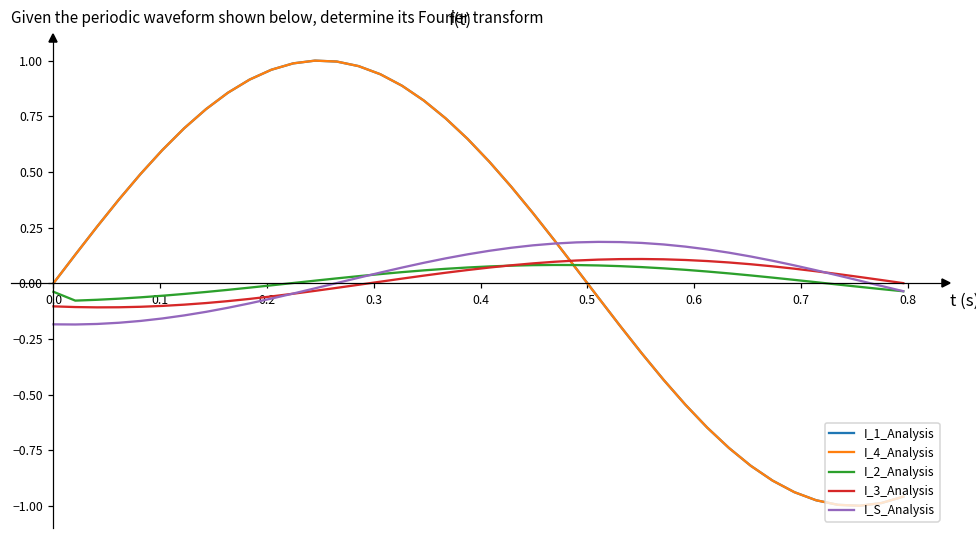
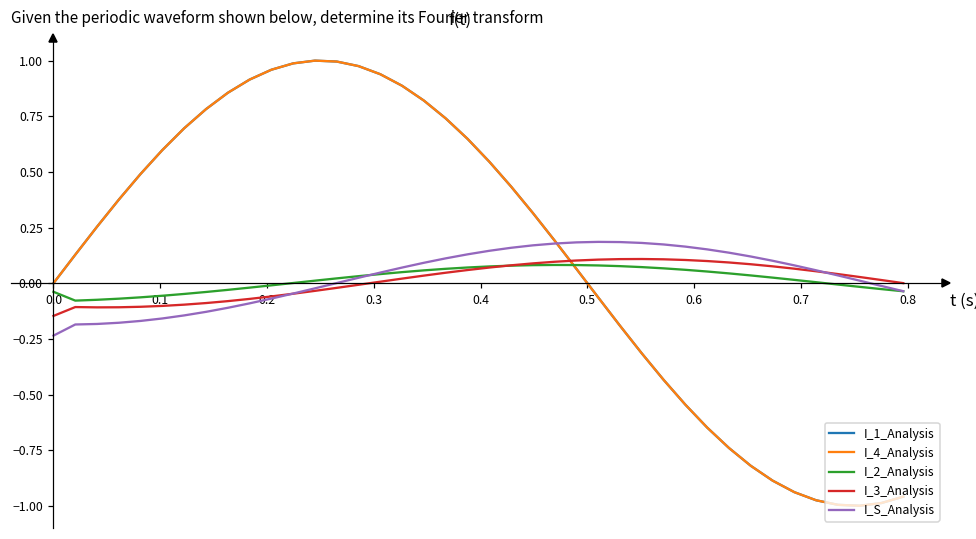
  {
    "I_4_Analysis": {
      "0.0": 0.00
    },
    "I_2_Analysis": {
      "0.0": -0.04
    },
    "I_3_Analysis": {
-     "0.0": -0.10
+     "0.0": -0.15
    },
    "I_S_Analysis": {
-     "0.0": -0.18
+     "0.0": -0.24
    }
  }
